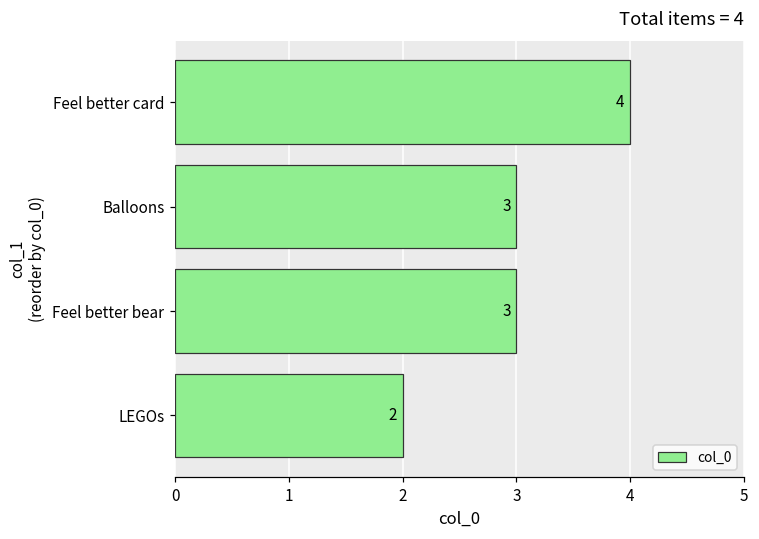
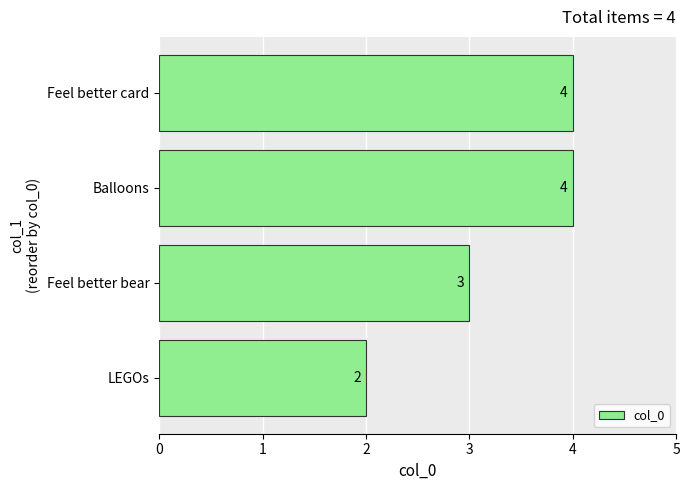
  {
    "Feel better card": 4,
-   "Balloons": 3,
+   "Balloons": 4,
    "Feel better bear": 3,
    "LEGOs": 2
  }
